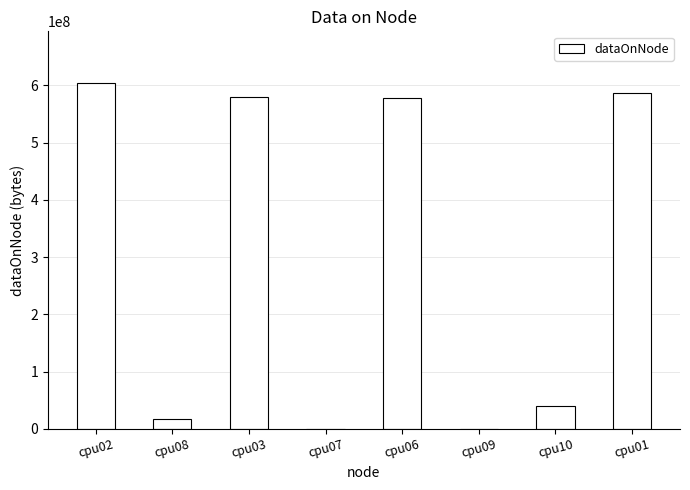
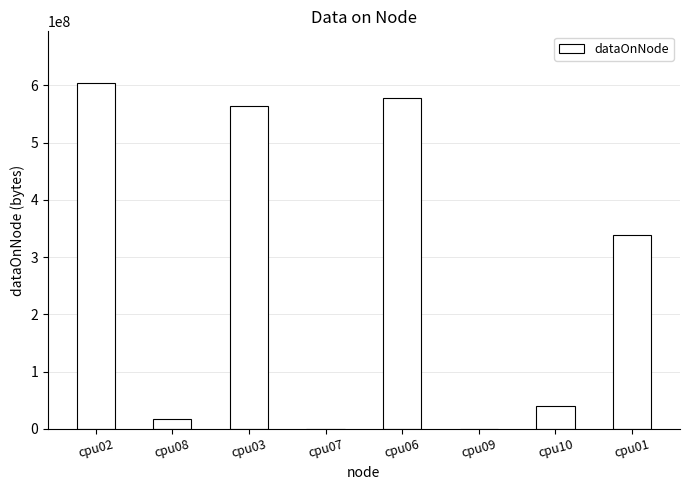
  {
    "cpu02": 600000000,
    "cpu08": 20000000,
-   "cpu03": 580000000,
+   "cpu03": 560000000,
    "cpu06": 580000000,
    "cpu10": 40000000,
-   "cpu01": 590000000
+   "cpu01": 340000000
  }
